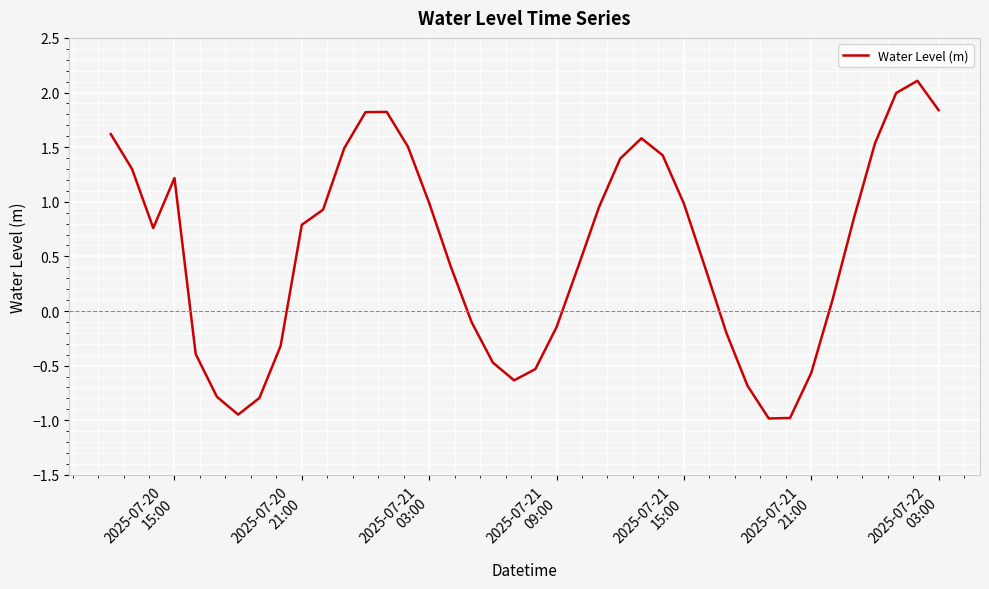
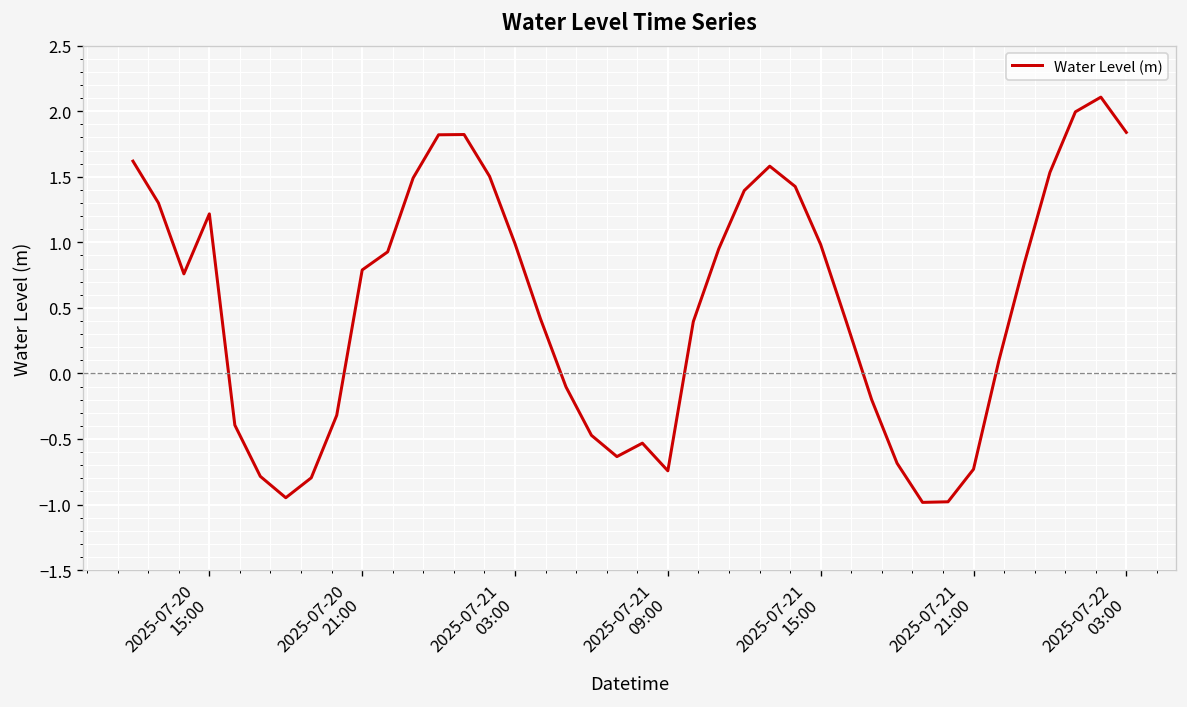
  {
    "2025-07-20 15:00": 1.22,
    "2025-07-20 21:00": 0.79,
    "2025-07-21 03:00": 0.99,
-   "2025-07-21 09:00": -0.15,
+   "2025-07-21 09:00": -0.74,
    "2025-07-21 15:00": 0.98,
-   "2025-07-21 21:00": -0.57,
+   "2025-07-21 21:00": -0.73,
    "2025-07-22 03:00": 1.84
  }
